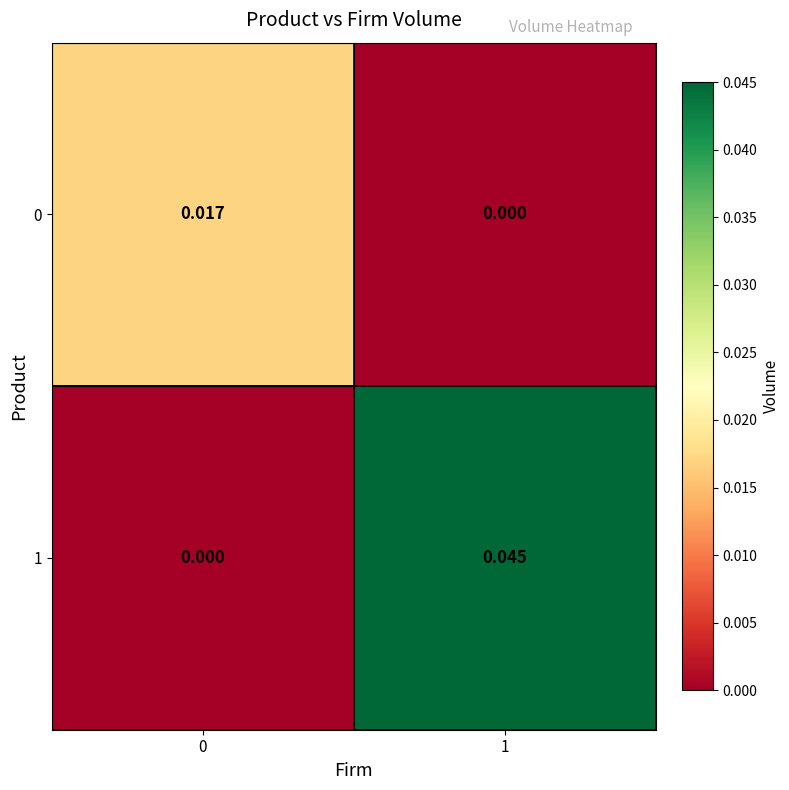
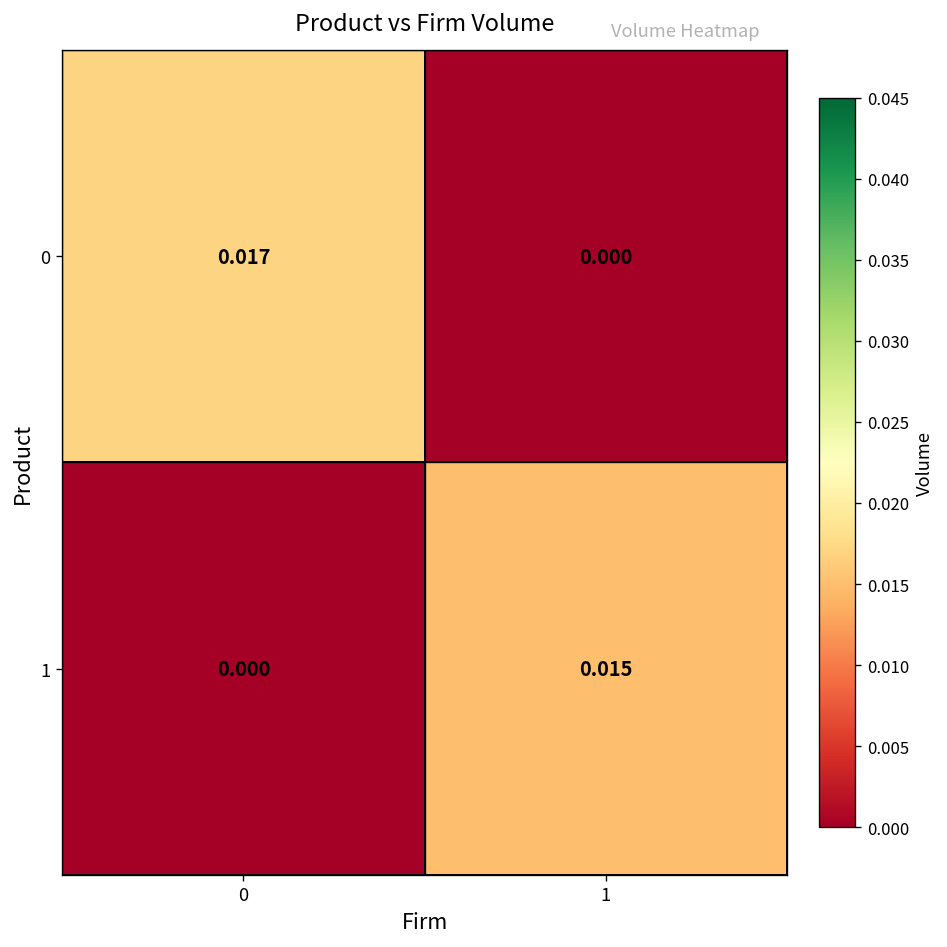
  {
    "0": {
      "0": 0.017,
      "1": 0.000
    },
    "1": {
      "0": 0.000,
-     "1": 0.045
+     "1": 0.015
    }
  }
